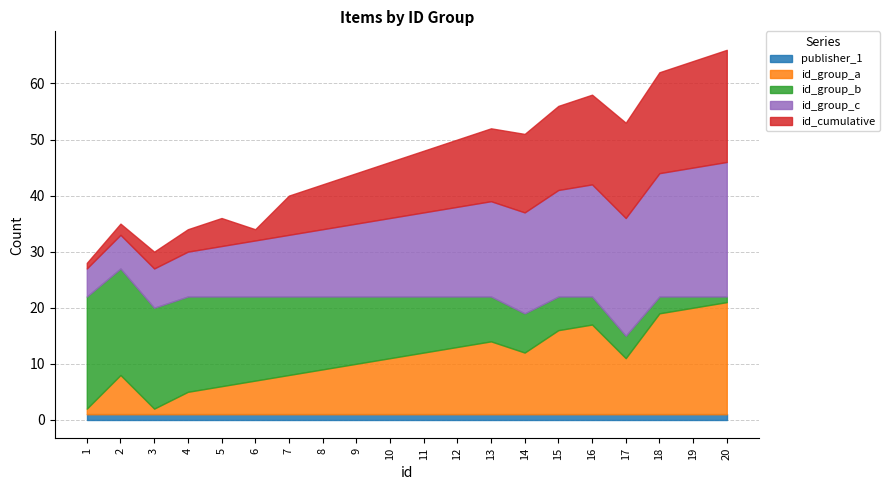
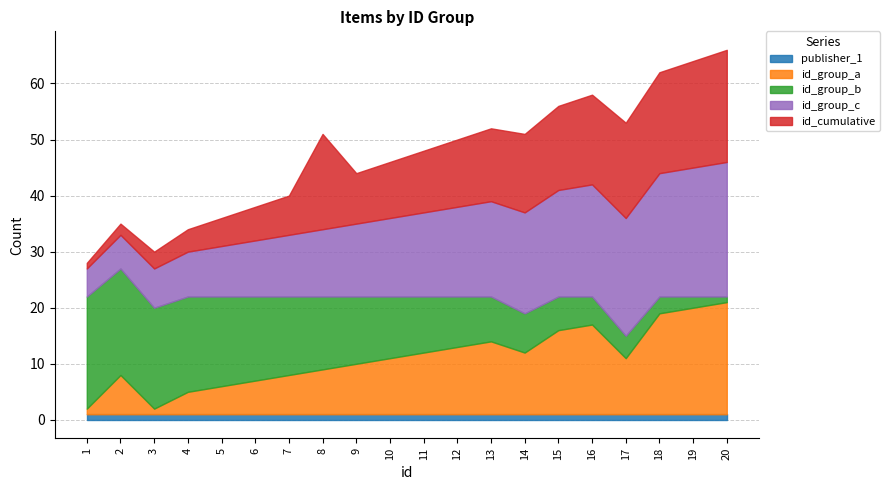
  {
    "publisher_1": {
      "1": 1,
      "2": 1,
      "3": 1,
      "4": 1,
      "5": 1,
      "6": 1,
      "7": 1,
      "8": 1,
      "9": 1,
      "10": 1,
      "11": 1,
      "12": 1,
      "13": 1,
      "14": 1,
      "15": 1,
      "16": 1,
      "17": 1,
      "18": 1,
      "19": 1,
      "20": 1
    },
    "id_group_b": {
      "1": 20,
      "2": 19,
      "3": 18,
      "4": 17,
      "5": 16,
      "6": 15,
      "7": 14,
      "8": 13,
      "9": 12,
      "10": 11,
      "11": 10,
      "12": 9,
      "13": 8,
      "14": 7,
      "15": 6,
      "16": 5,
      "17": 4,
      "18": 3,
      "19": 2,
      "20": 1
    },
    "id_group_c": {
      "1": 5,
      "2": 6,
      "3": 7,
      "4": 8,
      "5": 9,
      "6": 10,
      "7": 11,
      "8": 12,
      "9": 13,
      "10": 14,
      "11": 15,
      "12": 16,
      "13": 17,
      "14": 18,
      "15": 19,
      "16": 20,
      "17": 21,
      "18": 22,
      "19": 23,
      "20": 24
    },
    "id_cumulative": {
      "1": 1,
      "2": 2,
      "3": 3,
      "4": 4,
      "5": 5,
-     "6": 2,
+     "6": 6,
      "7": 7,
-     "8": 8,
+     "8": 17,
      "9": 9,
      "10": 10,
      "11": 11,
      "12": 12,
      "13": 13,
      "14": 14,
      "15": 15,
      "16": 16,
      "17": 17,
      "18": 18,
      "19": 19,
      "20": 20
    }
  }
